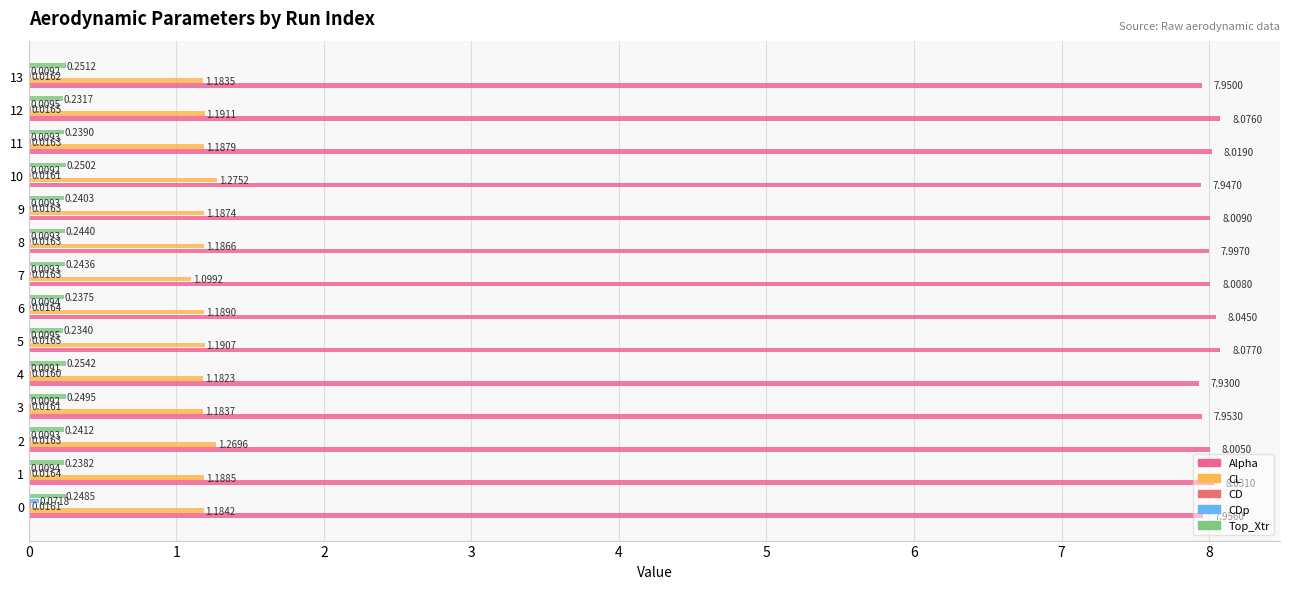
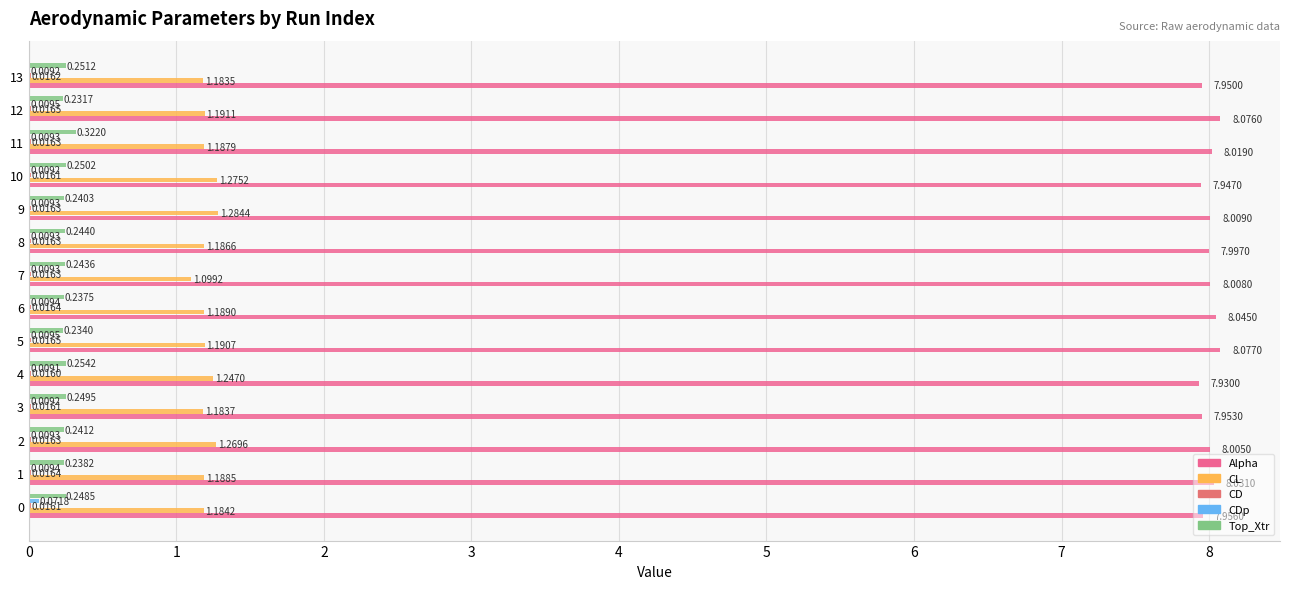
  {
    "CL": {
      "13": 1.1835,
      "12": 1.1911,
      "11": 1.1879,
      "10": 1.2752,
-     "9": 1.1874,
+     "9": 1.2844,
      "8": 1.1866,
      "7": 1.0992,
      "6": 1.1890,
      "5": 1.1907,
-     "4": 1.1823,
+     "4": 1.2470,
      "3": 1.1837,
      "2": 1.2696,
      "1": 1.1885,
      "0": 1.1842
    },
    "Top_Xtr": {
      "13": 0.2512,
      "12": 0.2317,
-     "11": 0.2390,
+     "11": 0.3220,
      "10": 0.2502,
      "9": 0.2403,
      "8": 0.2440,
      "7": 0.2436,
      "6": 0.2375,
      "5": 0.2340,
      "4": 0.2542,
      "3": 0.2495,
      "2": 0.2412,
      "1": 0.2382,
      "0": 0.2485
    }
  }
